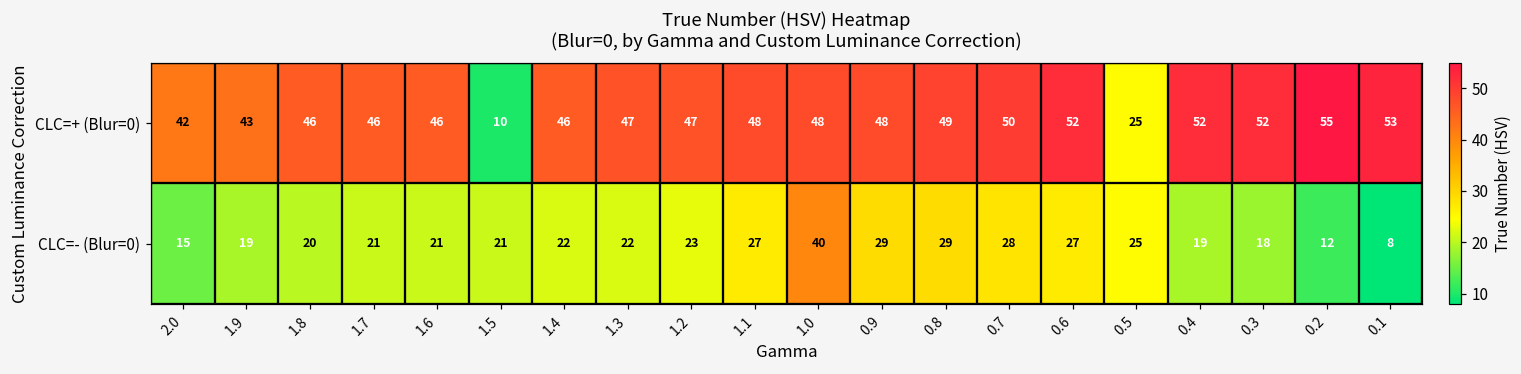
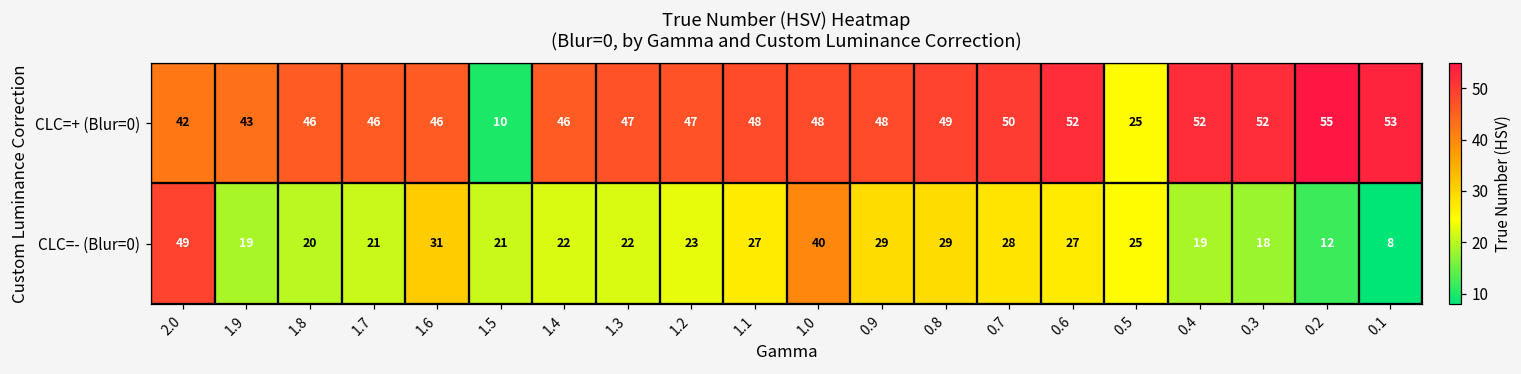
  {
    "CLC=+ (Blur=0)": {
      "2.0": 42,
      "1.9": 43,
      "1.8": 46,
      "1.7": 46,
      "1.6": 46,
      "1.5": 10,
      "1.4": 46,
      "1.3": 47,
      "1.2": 47,
      "1.1": 48,
      "1.0": 48,
      "0.9": 48,
      "0.8": 49,
      "0.7": 50,
      "0.6": 52,
      "0.5": 25,
      "0.4": 52,
      "0.3": 52,
      "0.2": 55,
      "0.1": 53
    },
    "CLC=- (Blur=0)": {
-     "2.0": 15,
+     "2.0": 49,
      "1.9": 19,
      "1.8": 20,
      "1.7": 21,
-     "1.6": 21,
+     "1.6": 31,
      "1.5": 21,
      "1.4": 22,
      "1.3": 22,
      "1.2": 23,
      "1.1": 27,
      "1.0": 40,
      "0.9": 29,
      "0.8": 29,
      "0.7": 28,
      "0.6": 27,
      "0.5": 25,
      "0.4": 19,
      "0.3": 18,
      "0.2": 12,
      "0.1": 8
    }
  }
